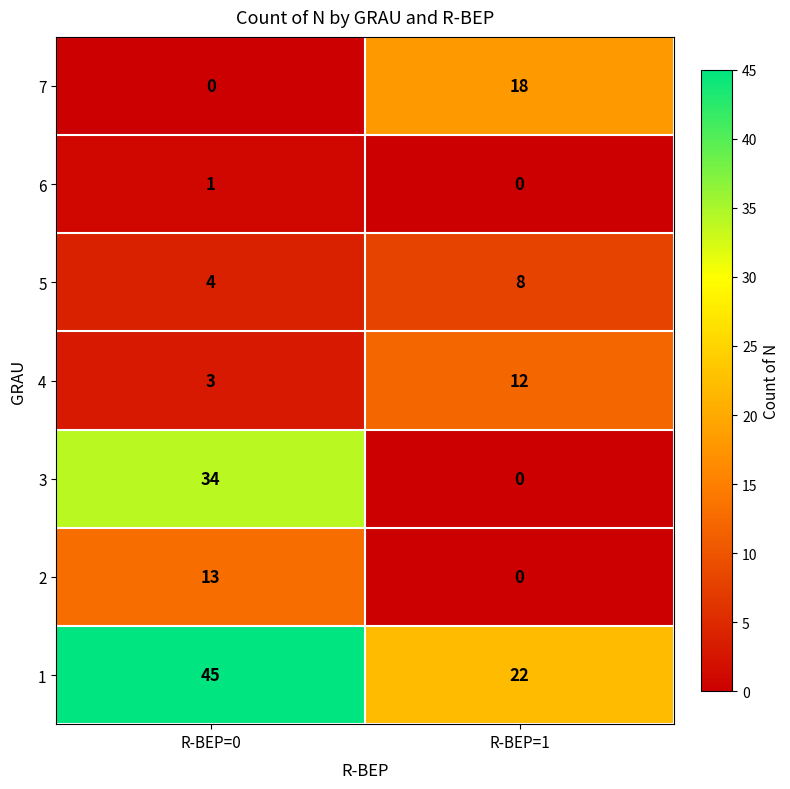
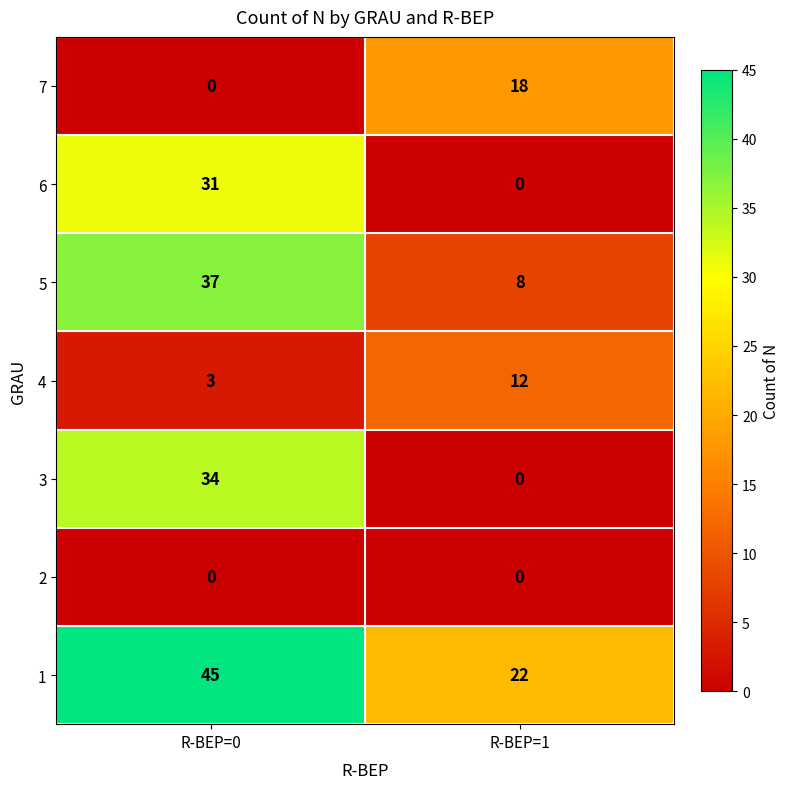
  {
    "7": {
      "R-BEP=0": 0,
      "R-BEP=1": 18
    },
    "6": {
-     "R-BEP=0": 1,
+     "R-BEP=0": 31,
      "R-BEP=1": 0
    },
    "5": {
-     "R-BEP=0": 4,
+     "R-BEP=0": 37,
      "R-BEP=1": 8
    },
    "4": {
      "R-BEP=0": 3,
      "R-BEP=1": 12
    },
    "3": {
      "R-BEP=0": 34,
      "R-BEP=1": 0
    },
    "2": {
-     "R-BEP=0": 13,
+     "R-BEP=0": 0,
      "R-BEP=1": 0
    },
    "1": {
      "R-BEP=0": 45,
      "R-BEP=1": 22
    }
  }
